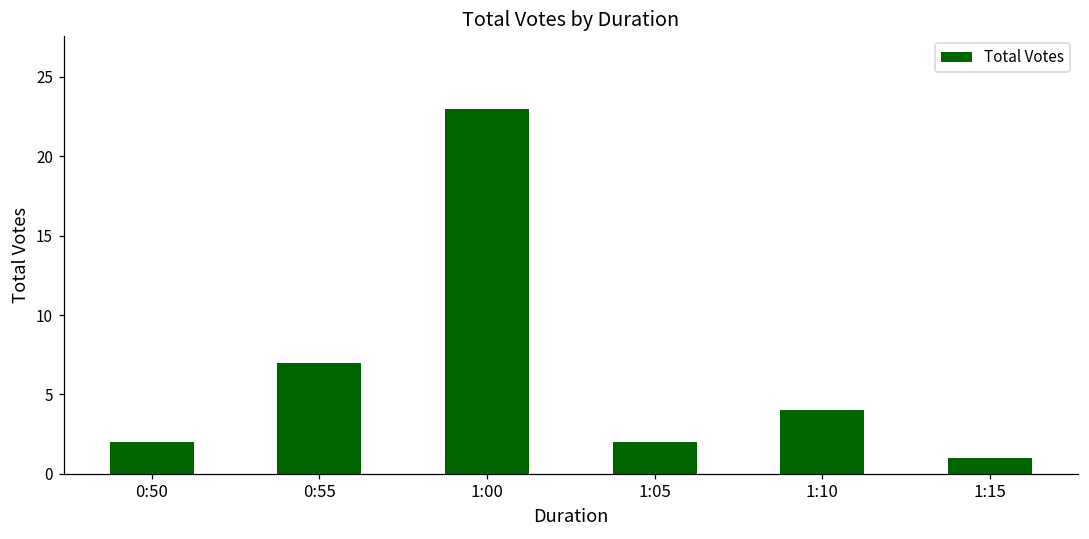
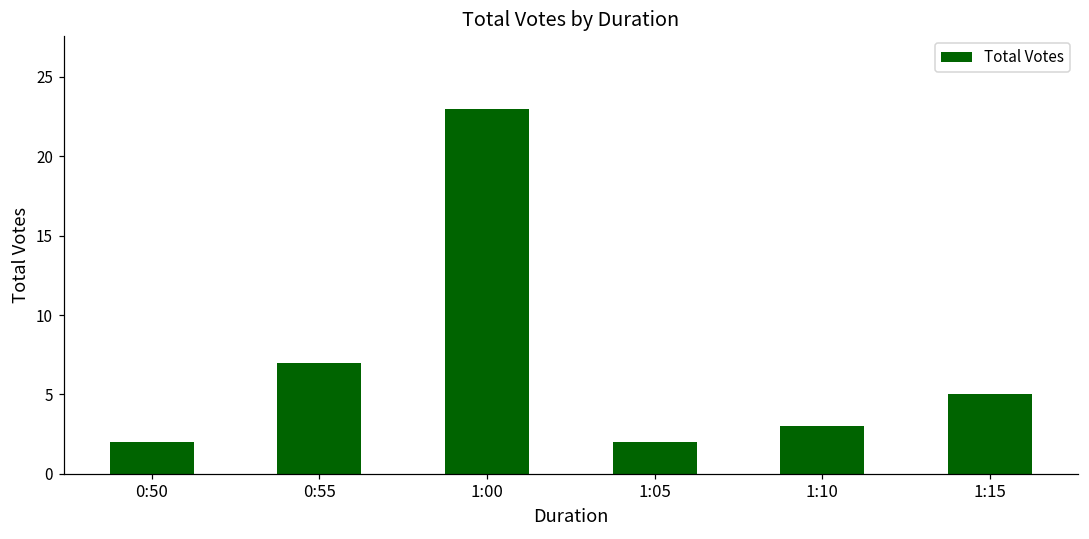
  {
    "0:50": 2,
    "0:55": 7,
    "1:00": 23,
    "1:05": 2,
-   "1:10": 4,
-   "1:15": 1
+   "1:10": 3,
+   "1:15": 5
  }
